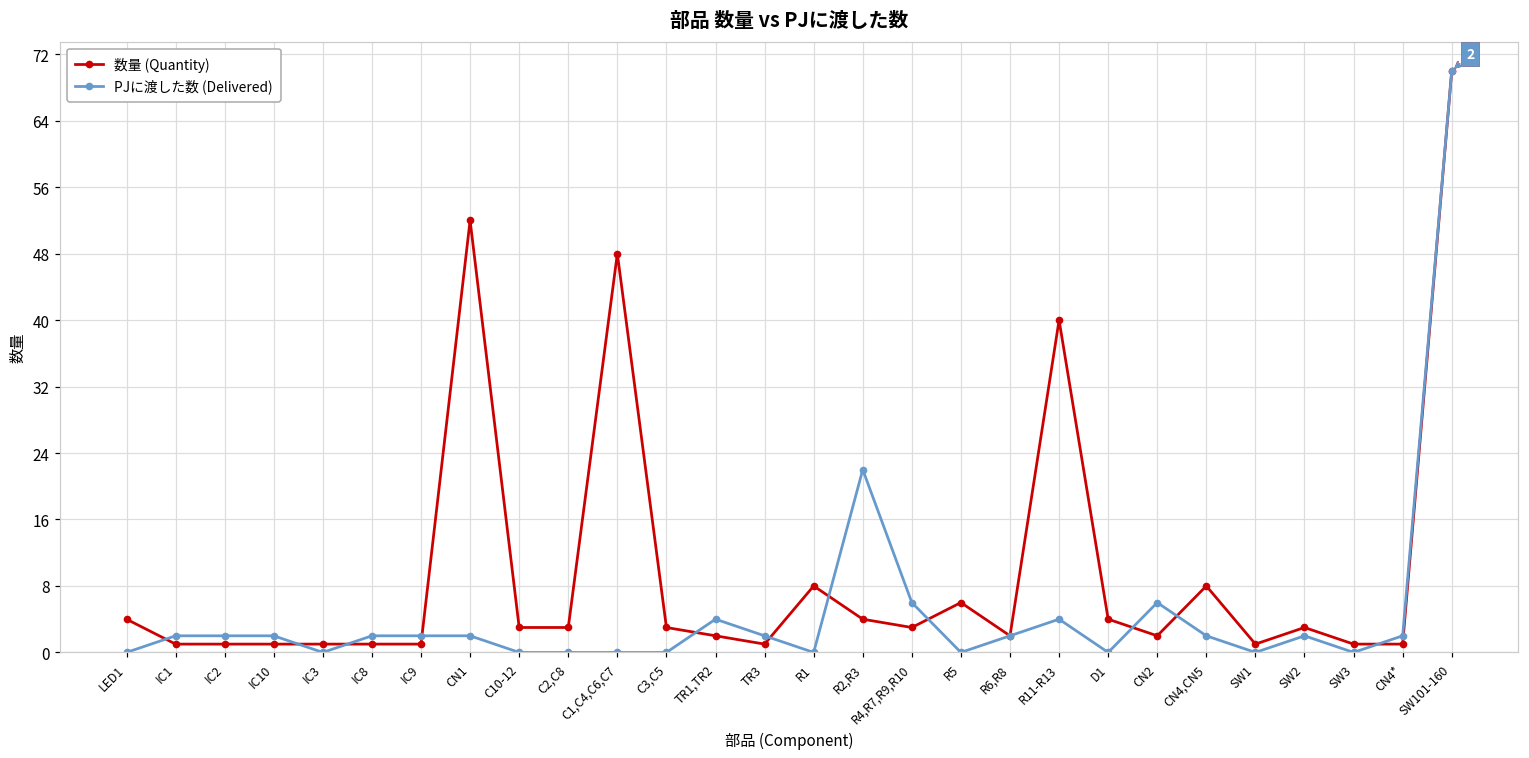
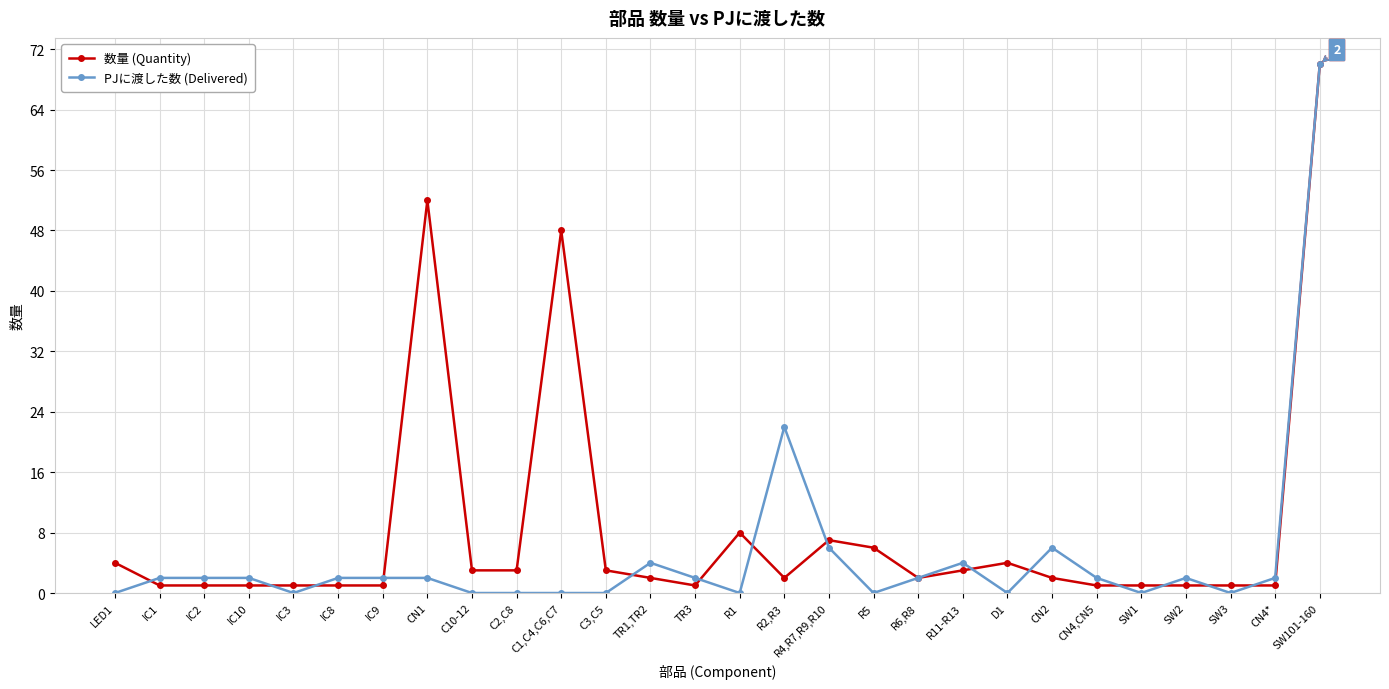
  {
    "数量 (Quantity)": {
      "LED1": 4,
      "IC1": 1,
      "IC2": 1,
      "IC10": 1,
      "IC3": 1,
      "IC8": 1,
      "IC9": 1,
      "CN1": 52,
      "C10-12": 3,
      "C2,C8": 3,
      "C1,C4,C6,C7": 48,
      "C3,C5": 3,
      "TR1,TR2": 2,
      "TR3": 1,
      "R1": 8,
-     "R2,R3": 4,
-     "R4,R7,R9,R10": 3,
+     "R2,R3": 2,
+     "R4,R7,R9,R10": 7,
      "R5": 6,
-     "R11-R13": 40,
+     "R11-R13": 3,
      "D1": 4,
      "CN2": 2,
-     "CN4,CN5": 8,
+     "CN4,CN5": 1,
      "SW1": 1,
-     "SW2": 3,
+     "SW2": 1,
      "SW3": 1,
      "CN4*": 1
    },
    "PJに渡した数 (Delivered)": {
      "LED1": 0,
      "IC1": 2,
      "IC2": 2,
      "IC10": 2,
      "IC3": 0,
      "IC8": 2,
      "IC9": 2,
      "CN1": 2,
      "C10-12": 0,
      "C2,C8": 0,
      "C1,C4,C6,C7": 0,
      "C3,C5": 0,
      "TR1,TR2": 4,
      "TR3": 2,
      "R1": 0,
      "R2,R3": 22,
      "R4,R7,R9,R10": 6,
      "R5": 0,
      "R11-R13": 4,
      "D1": 0,
      "CN2": 6,
      "CN4,CN5": 2,
      "SW1": 0,
      "SW2": 2,
      "SW3": 0,
      "CN4*": 2
    }
  }
